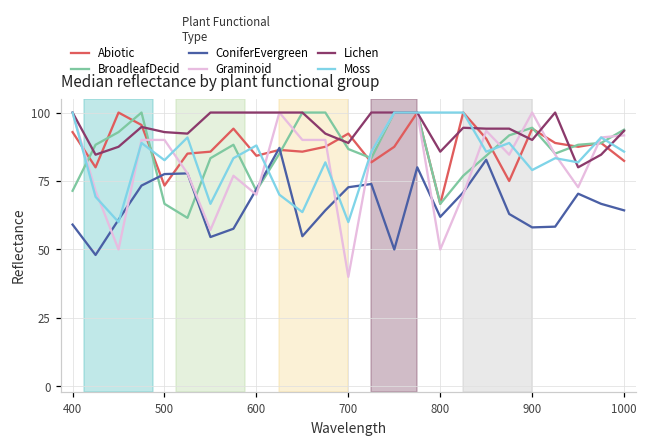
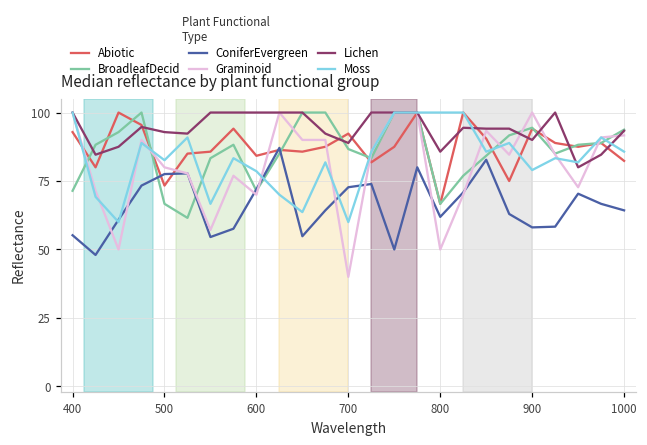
  {
    "Abiotic": {
      "400": 93,
      "500": 73,
      "600": 84,
      "700": 92,
      "1000": 82
    },
    "BroadleafDecid": {
      "400": 71,
      "500": 67,
      "700": 87
    },
    "ConiferEvergreen": {
-     "400": 59,
+     "400": 55,
      "500": 78,
      "700": 73,
      "800": 62,
      "900": 58,
      "1000": 64
    },
    "Graminoid": {
-     "500": 90,
+     "500": 80,
      "600": 70,
      "700": 40,
      "800": 50,
      "900": 100,
      "1000": 92
    },
    "Lichen": {
      "500": 93,
      "600": 100,
      "700": 89,
      "800": 86,
      "900": 90
    },
    "Moss": {
      "500": 83,
-     "600": 88,
+     "600": 79,
      "700": 60,
      "800": 100,
      "900": 79,
      "1000": 86
    }
  }
